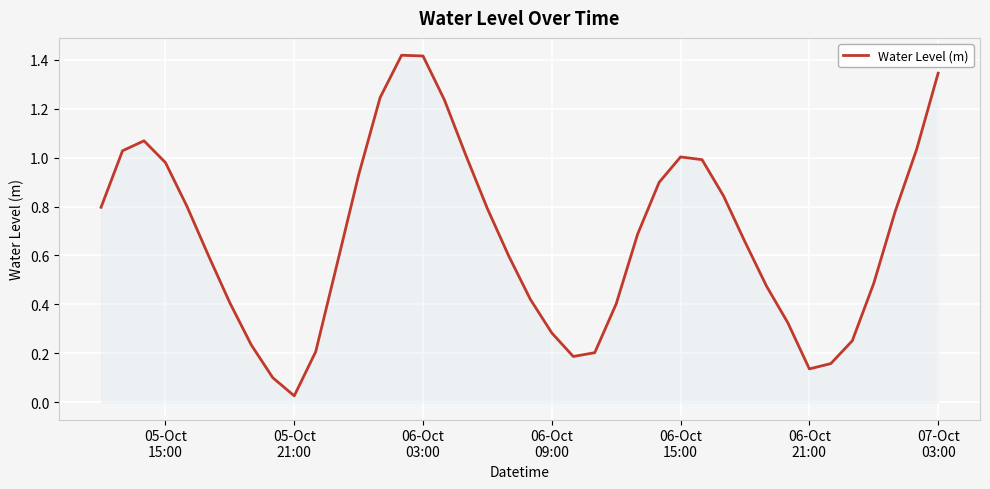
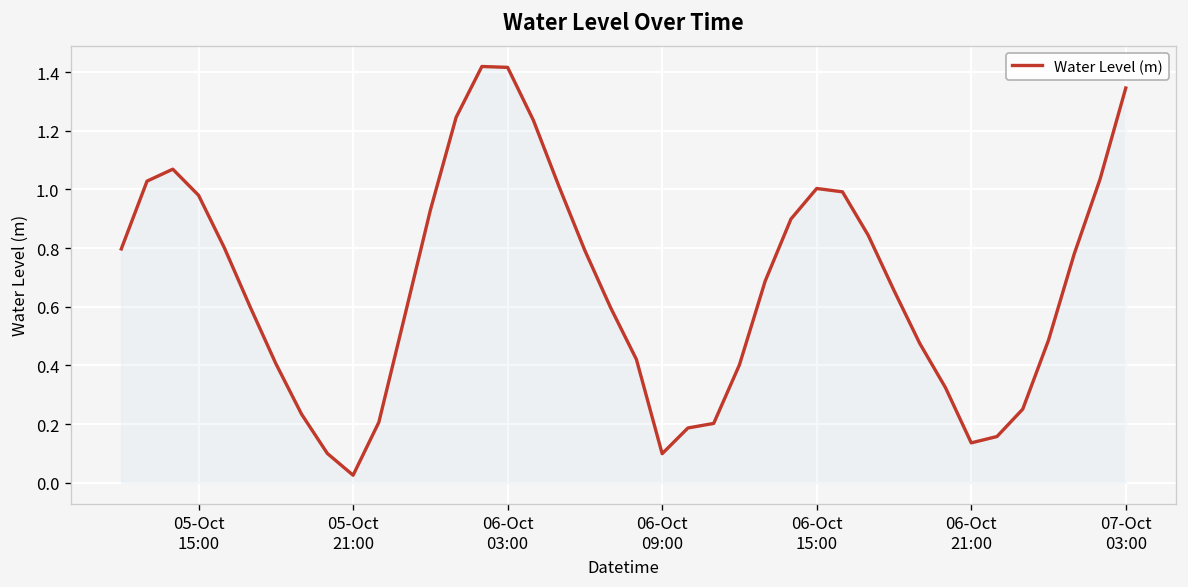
  {
    "05-Oct 15:00": 0.98,
    "05-Oct 21:00": 0.03,
    "06-Oct 03:00": 1.42,
-   "06-Oct 09:00": 0.28,
+   "06-Oct 09:00": 0.10,
    "06-Oct 15:00": 1.00,
    "06-Oct 21:00": 0.14,
    "07-Oct 03:00": 1.35
  }
